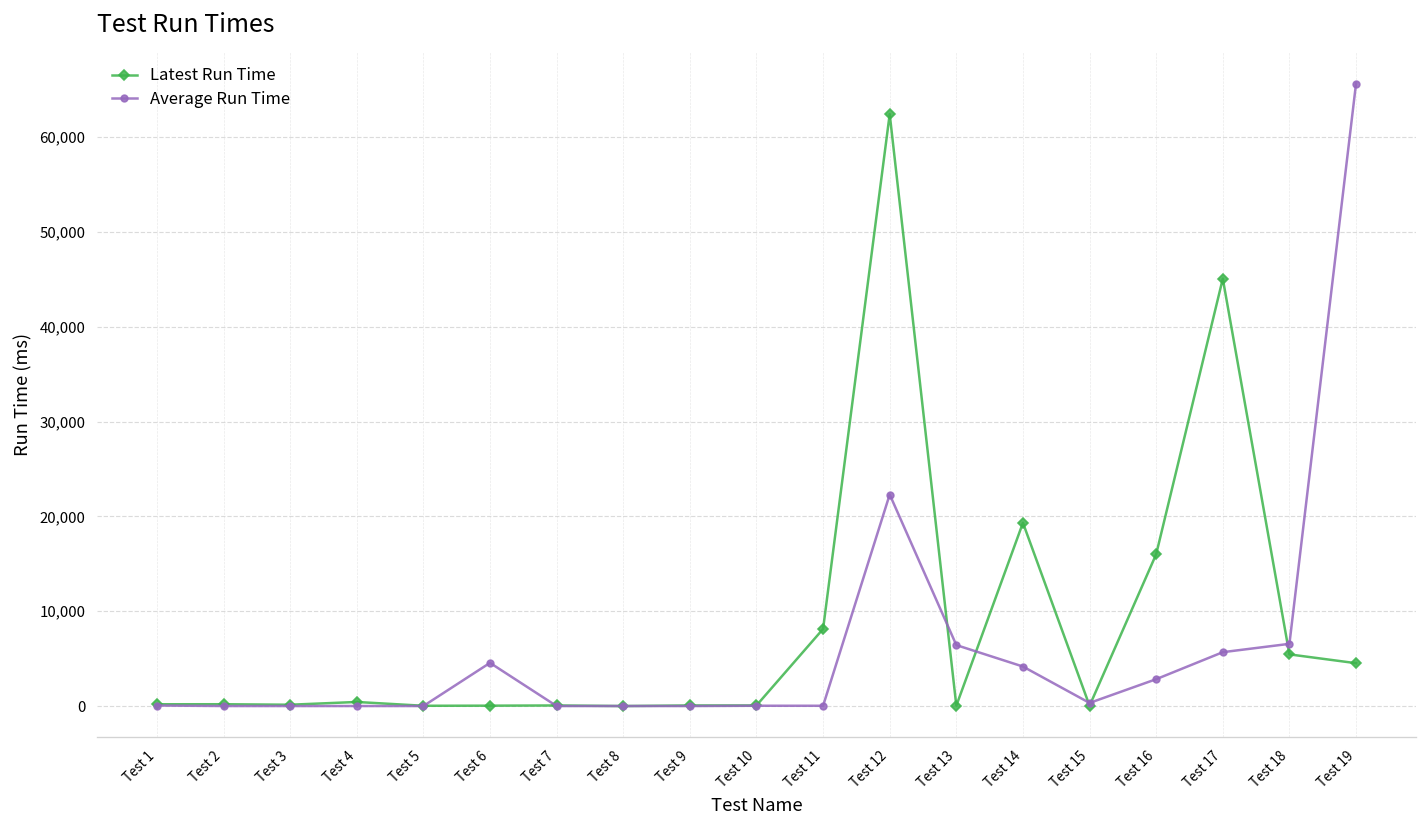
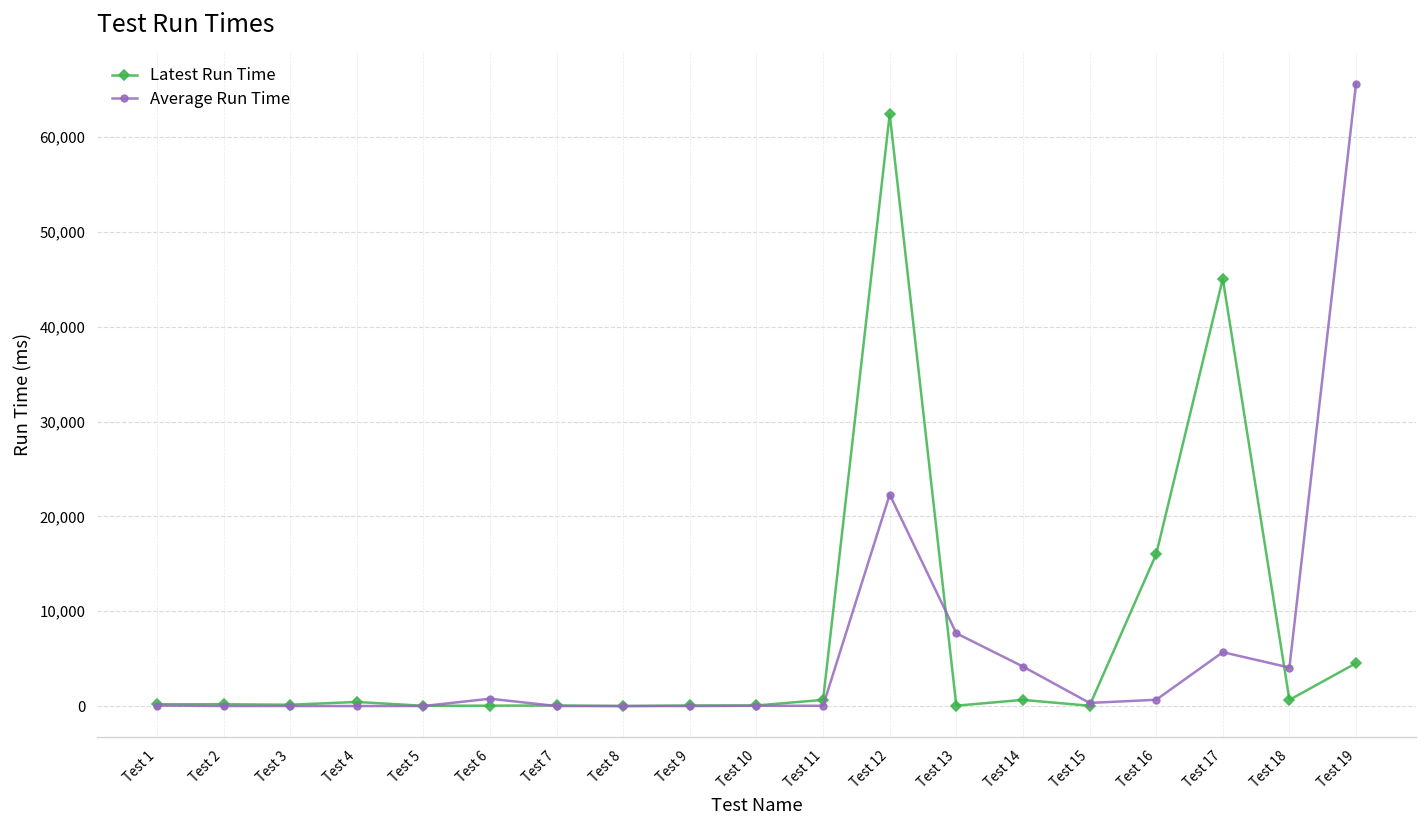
  {
    "Latest Run Time": {
      "Test 4": "0",
      "Test 6": "0",
-     "Test 11": "8,000",
+     "Test 11": "1,000",
      "Test 12": "62,000",
      "Test 13": "0",
-     "Test 14": "19,000",
+     "Test 14": "1,000",
      "Test 16": "16,000",
      "Test 17": "45,000",
-     "Test 18": "5,000",
+     "Test 18": "1,000",
      "Test 19": "5,000"
    },
    "Average Run Time": {
      "Test 4": "0",
-     "Test 6": "5,000",
+     "Test 6": "1,000",
      "Test 11": "0",
      "Test 12": "22,000",
-     "Test 13": "6,000",
+     "Test 13": "8,000",
      "Test 14": "4,000",
-     "Test 16": "3,000",
+     "Test 16": "1,000",
      "Test 17": "6,000",
-     "Test 18": "7,000",
+     "Test 18": "4,000",
      "Test 19": "66,000"
    }
  }
